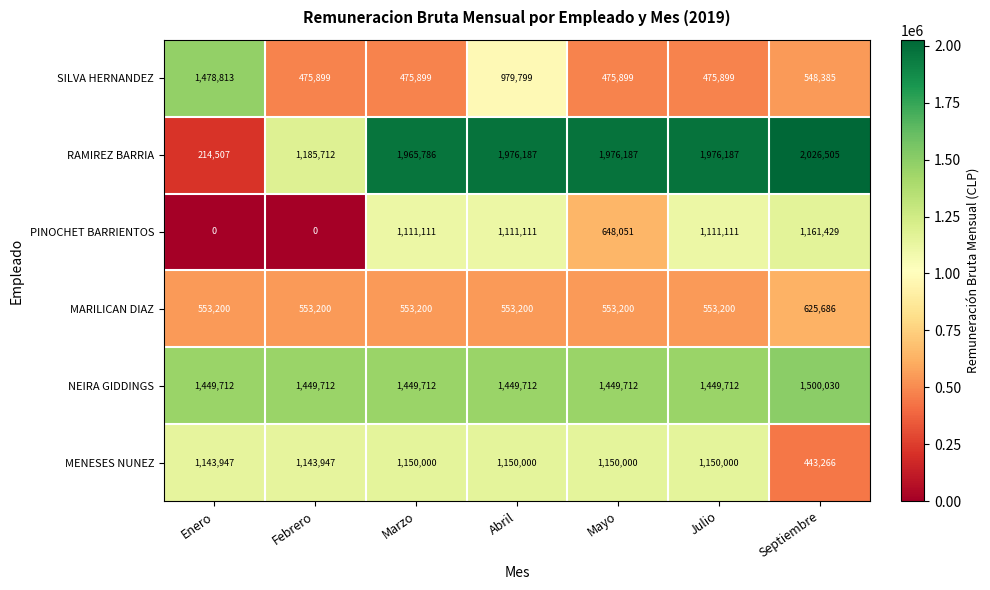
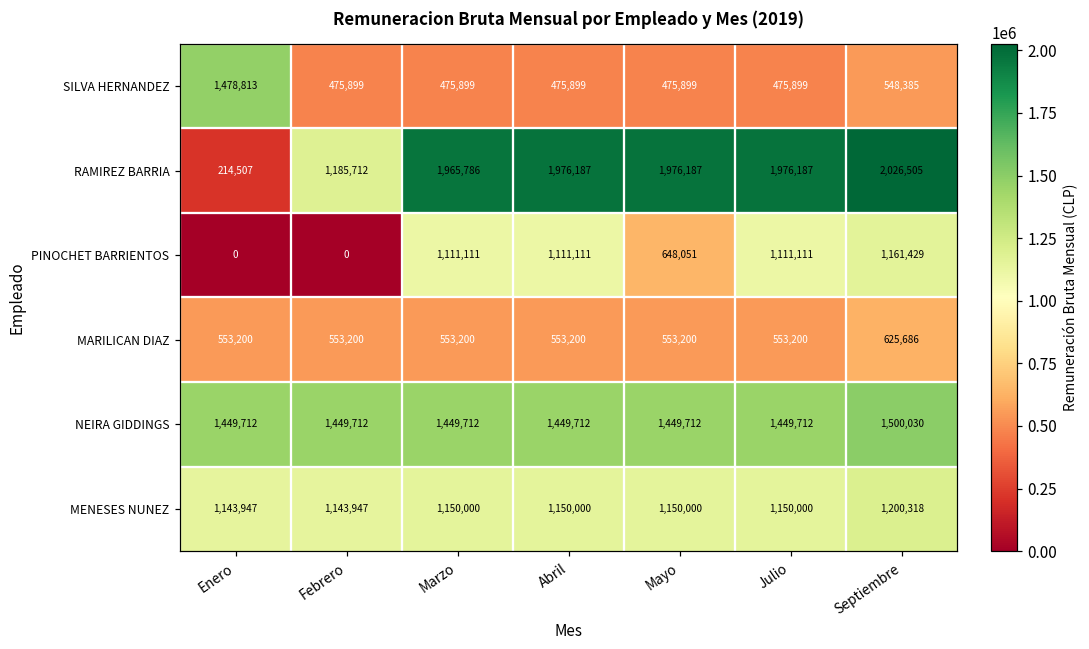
  {
    "SILVA HERNANDEZ": {
      "Enero": "1,478,813",
      "Febrero": "475,899",
      "Marzo": "475,899",
-     "Abril": "979,799",
+     "Abril": "475,899",
      "Mayo": "475,899",
      "Julio": "475,899",
      "Septiembre": "548,385"
    },
    "RAMIREZ BARRIA": {
      "Enero": "214,507",
      "Febrero": "1,185,712",
      "Marzo": "1,965,786",
      "Abril": "1,976,187",
      "Mayo": "1,976,187",
      "Julio": "1,976,187",
      "Septiembre": "2,026,505"
    },
    "PINOCHET BARRIENTOS": {
      "Enero": "0",
      "Febrero": "0",
      "Marzo": "1,111,111",
      "Abril": "1,111,111",
      "Mayo": "648,051",
      "Julio": "1,111,111",
      "Septiembre": "1,161,429"
    },
    "MARILICAN DIAZ": {
      "Enero": "553,200",
      "Febrero": "553,200",
      "Marzo": "553,200",
      "Abril": "553,200",
      "Mayo": "553,200",
      "Julio": "553,200",
      "Septiembre": "625,686"
    },
    "NEIRA GIDDINGS": {
      "Enero": "1,449,712",
      "Febrero": "1,449,712",
      "Marzo": "1,449,712",
      "Abril": "1,449,712",
      "Mayo": "1,449,712",
      "Julio": "1,449,712",
      "Septiembre": "1,500,030"
    },
    "MENESES NUNEZ": {
      "Enero": "1,143,947",
      "Febrero": "1,143,947",
      "Marzo": "1,150,000",
      "Abril": "1,150,000",
      "Mayo": "1,150,000",
      "Julio": "1,150,000",
-     "Septiembre": "443,266"
+     "Septiembre": "1,200,318"
    }
  }
